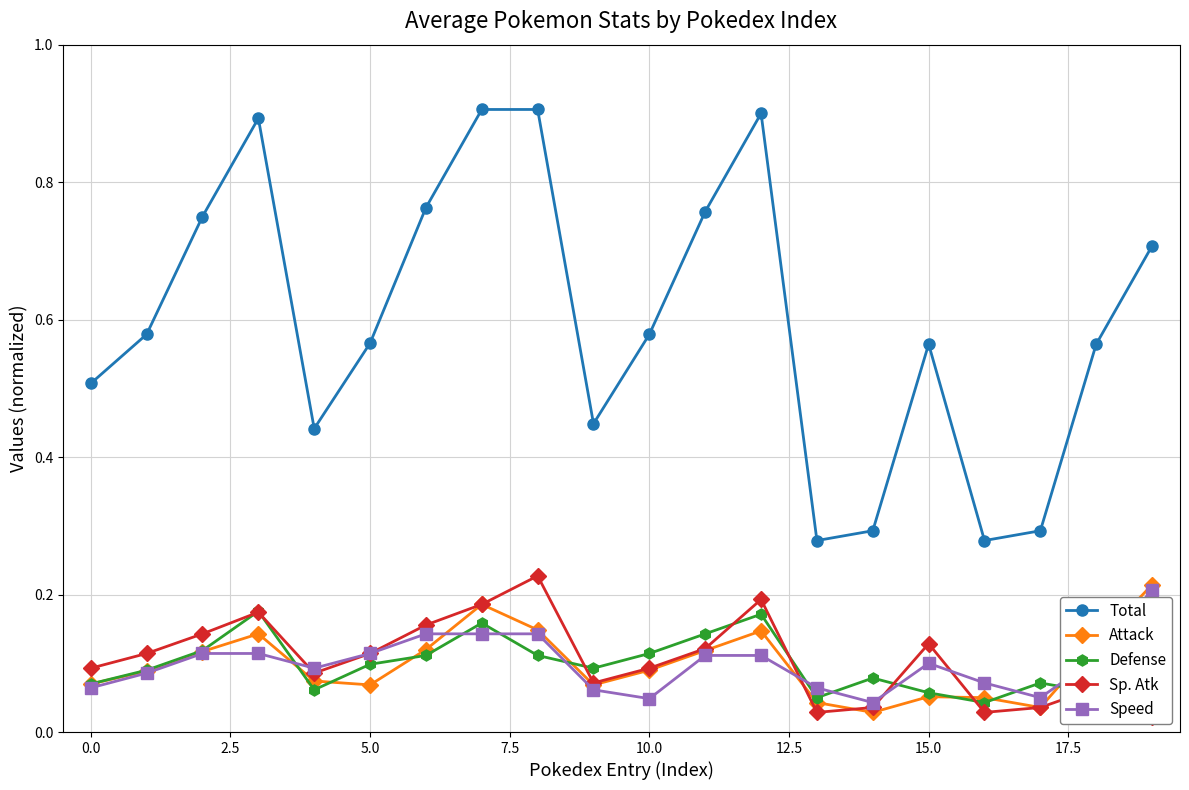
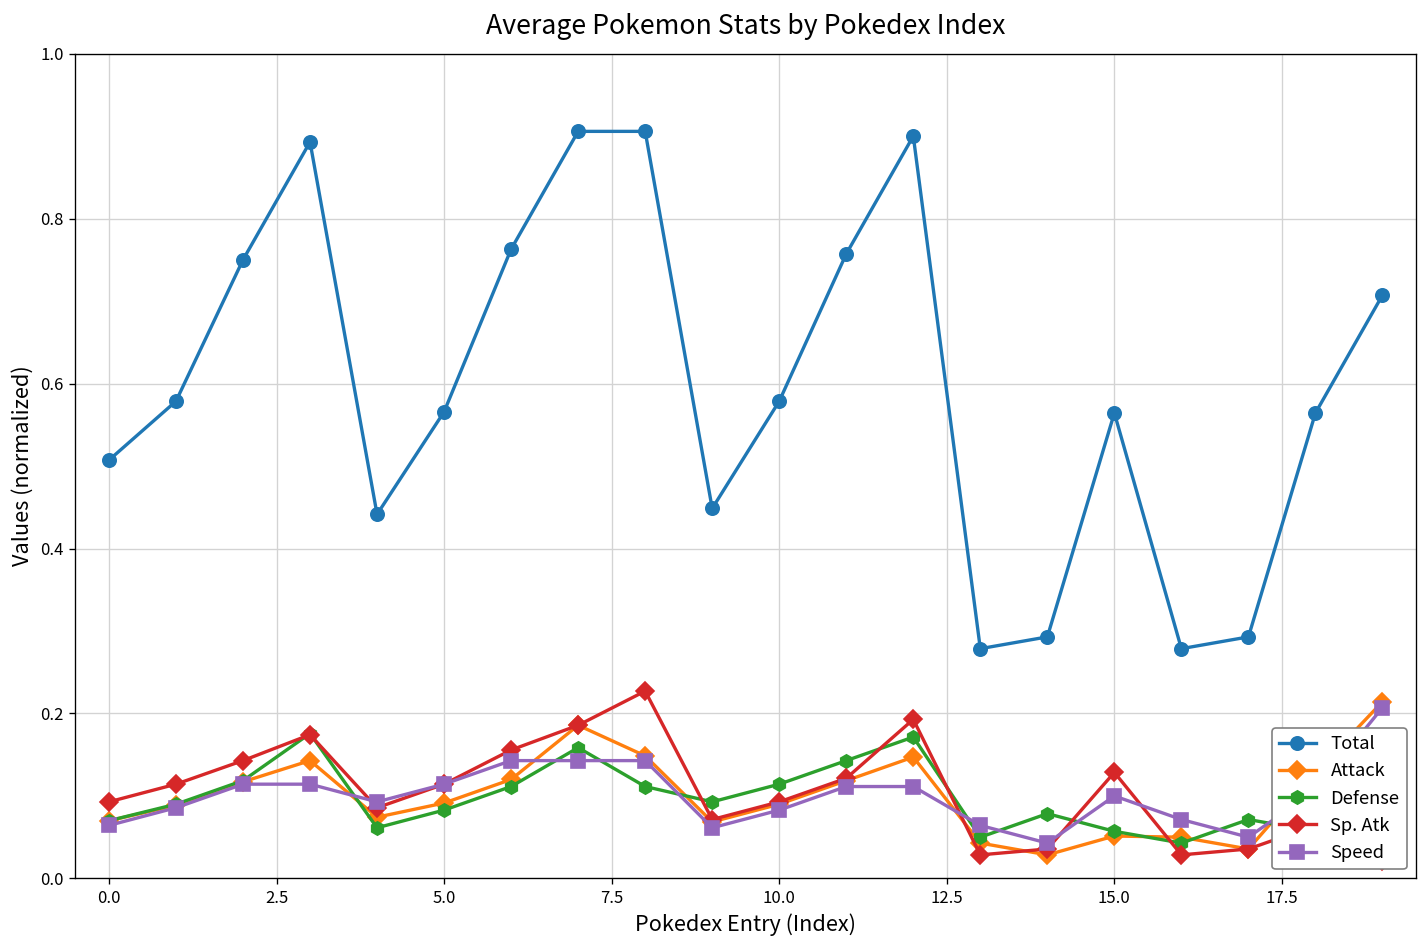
  {
    "Total": {
      "0.0": 0.51,
      "5.0": 0.57,
      "10.0": 0.58,
      "15.0": 0.56
    },
    "Attack": {
-     "5.0": 0.07,
+     "5.0": 0.09,
      "15.0": 0.05
    },
    "Defense": {
-     "5.0": 0.10,
+     "5.0": 0.08,
      "10.0": 0.11,
      "15.0": 0.06
    },
    "Sp. Atk": {
      "0.0": 0.09,
      "15.0": 0.13
    },
    "Speed": {
      "0.0": 0.06,
-     "10.0": 0.05,
+     "10.0": 0.08,
      "15.0": 0.10
    }
  }
